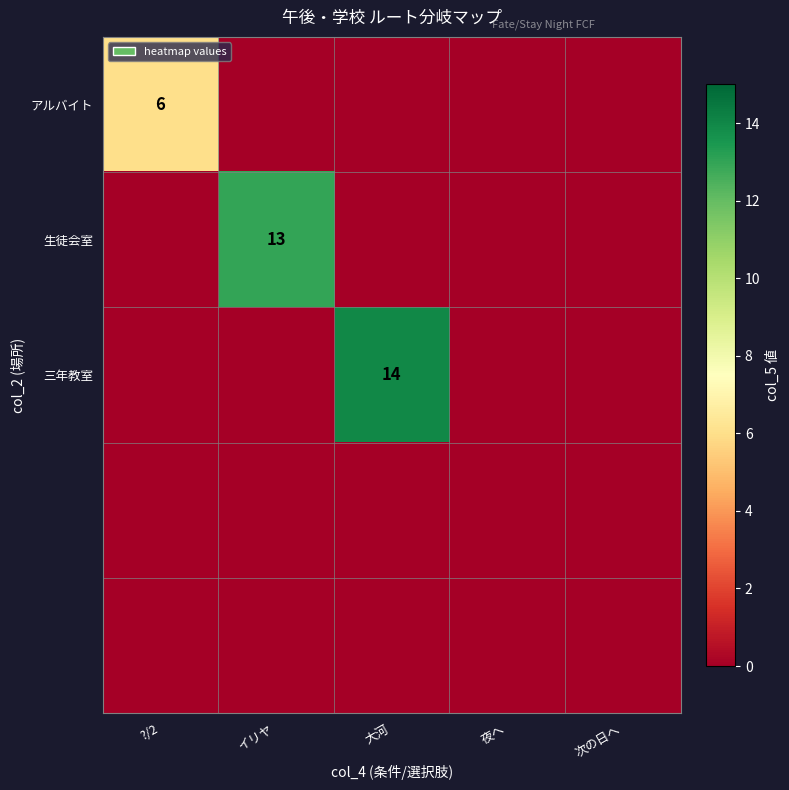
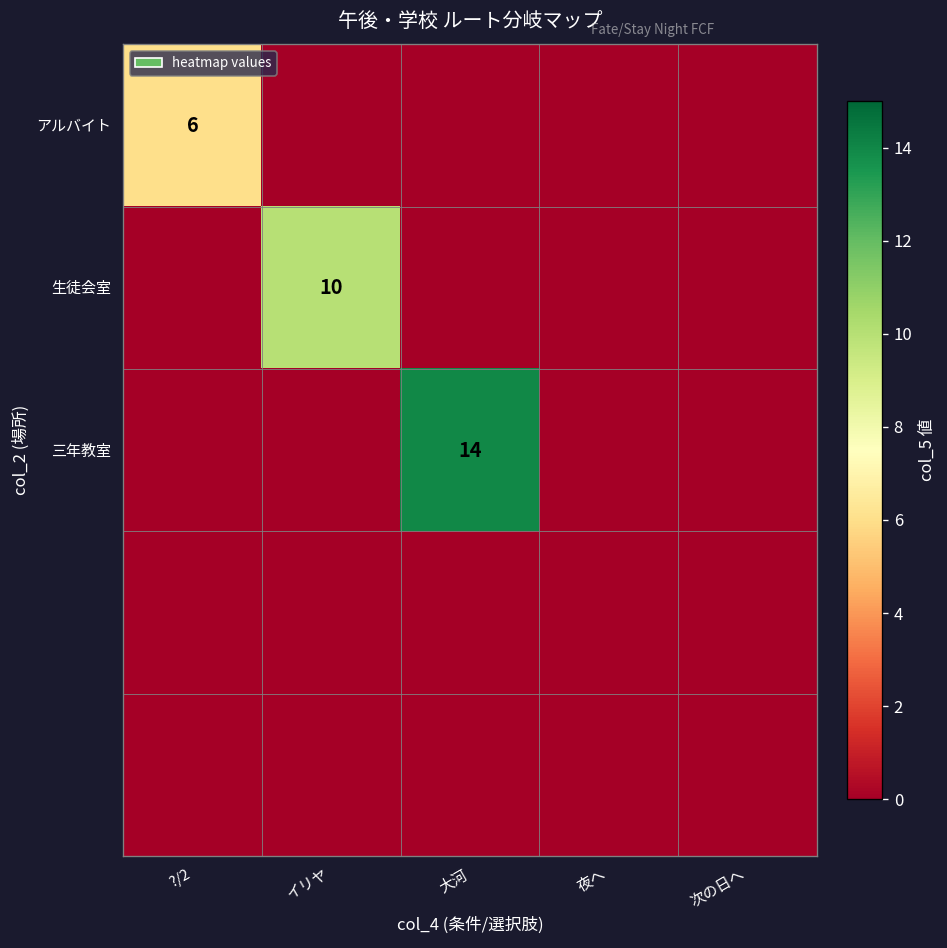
  {
    "アルバイト": {
      "?/2": 6
    },
    "生徒会室": {
-     "イリヤ": 13
+     "イリヤ": 10
    },
    "三年教室": {
      "大河": 14
    }
  }
